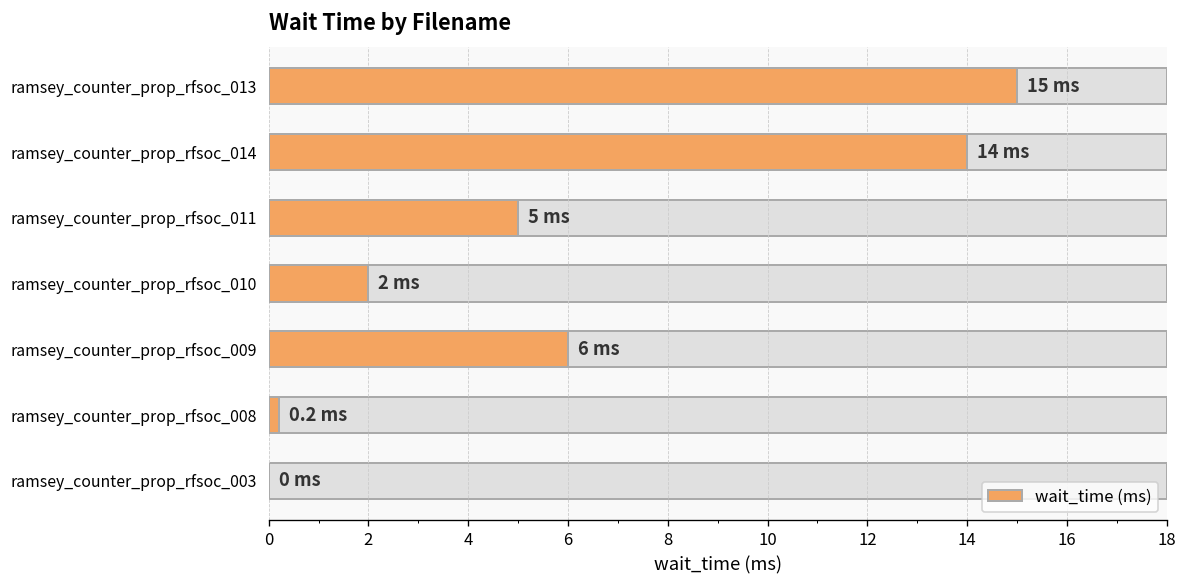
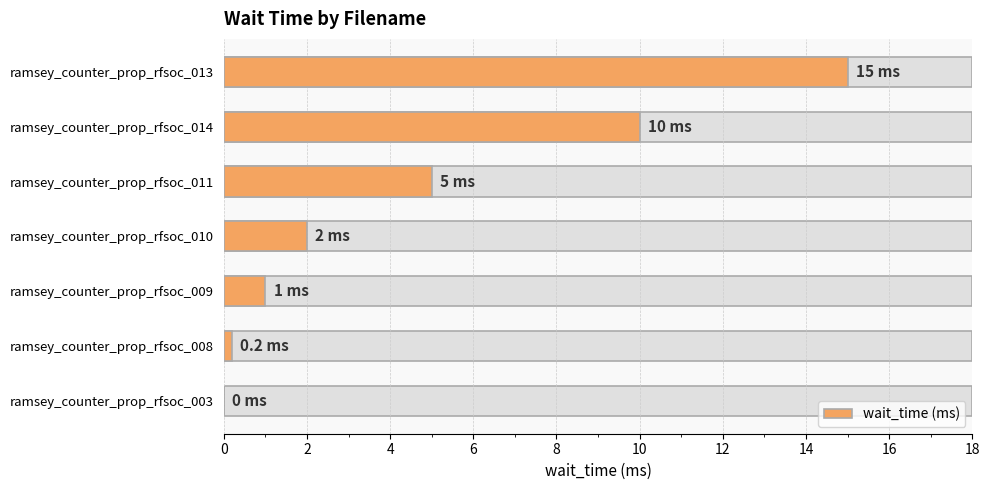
  {
    "wait_time (ms)": {
-     "ramsey_counter_prop_rfsoc_014": 14,
-     "ramsey_counter_prop_rfsoc_009": 6,
+     "ramsey_counter_prop_rfsoc_014": 10,
+     "ramsey_counter_prop_rfsoc_009": 1,
      "ramsey_counter_prop_rfsoc_003": 0
    }
  }
